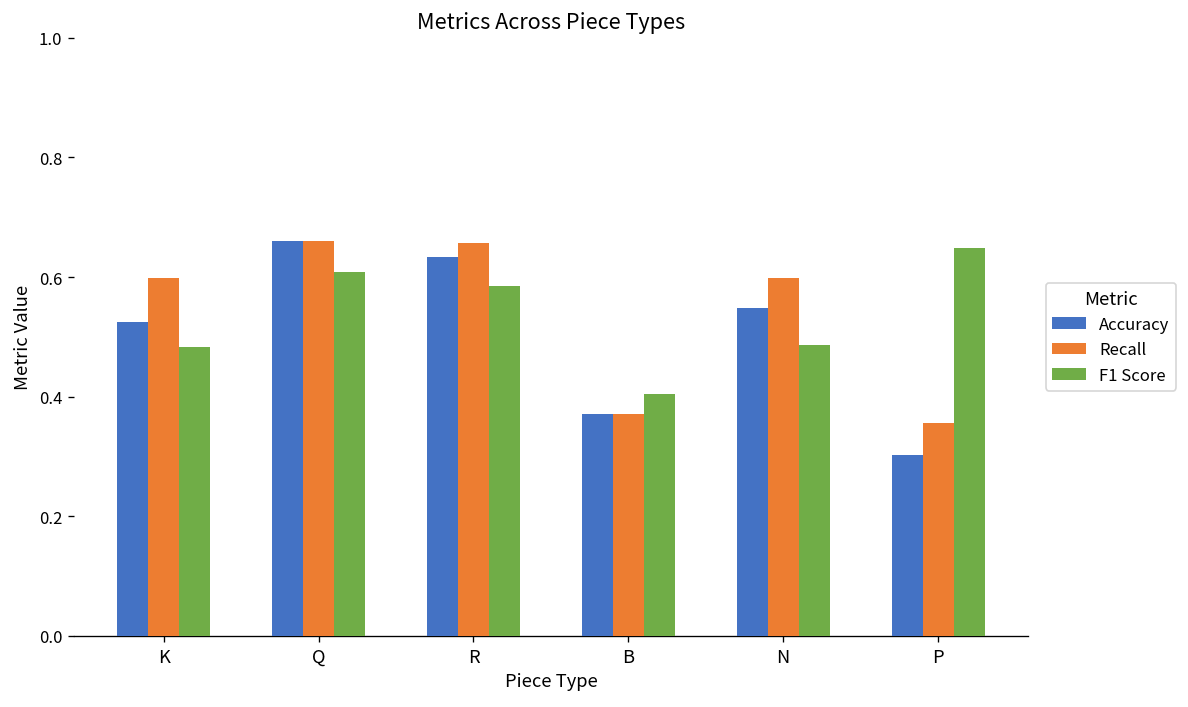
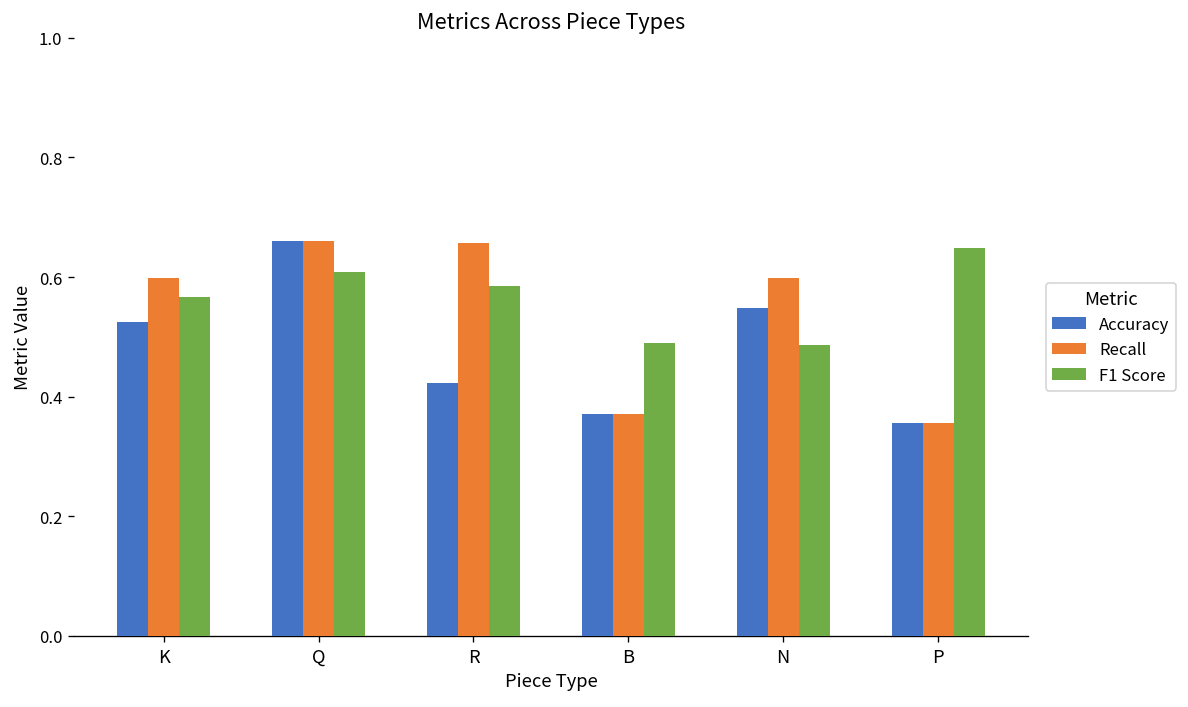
  {
    "Accuracy": {
      "K": 0.53,
      "Q": 0.66,
-     "R": 0.63,
+     "R": 0.42,
      "B": 0.37,
      "N": 0.55,
-     "P": 0.30
+     "P": 0.36
    },
    "Recall": {
      "K": 0.60,
      "Q": 0.66,
      "R": 0.66,
      "B": 0.37,
      "N": 0.60,
      "P": 0.36
    },
    "F1 Score": {
-     "K": 0.48,
+     "K": 0.57,
      "Q": 0.61,
      "R": 0.58,
-     "B": 0.40,
+     "B": 0.49,
      "N": 0.49,
      "P": 0.65
    }
  }
